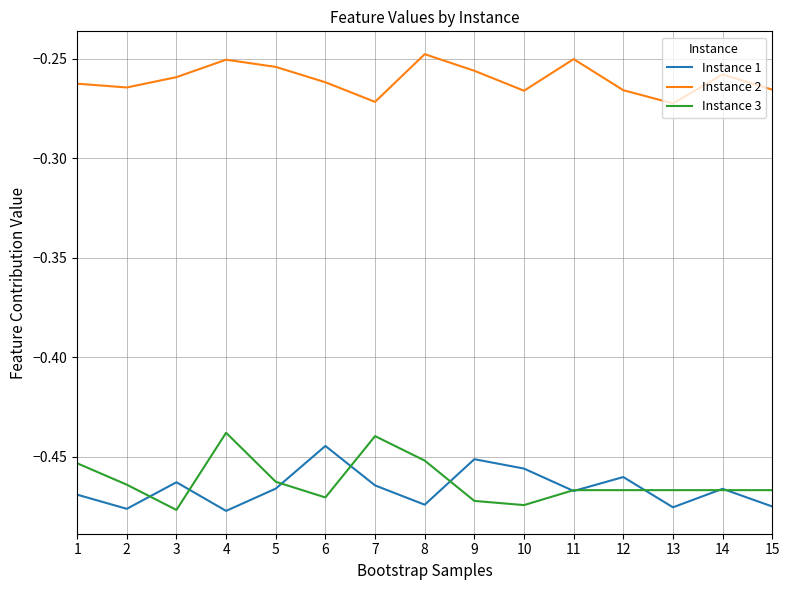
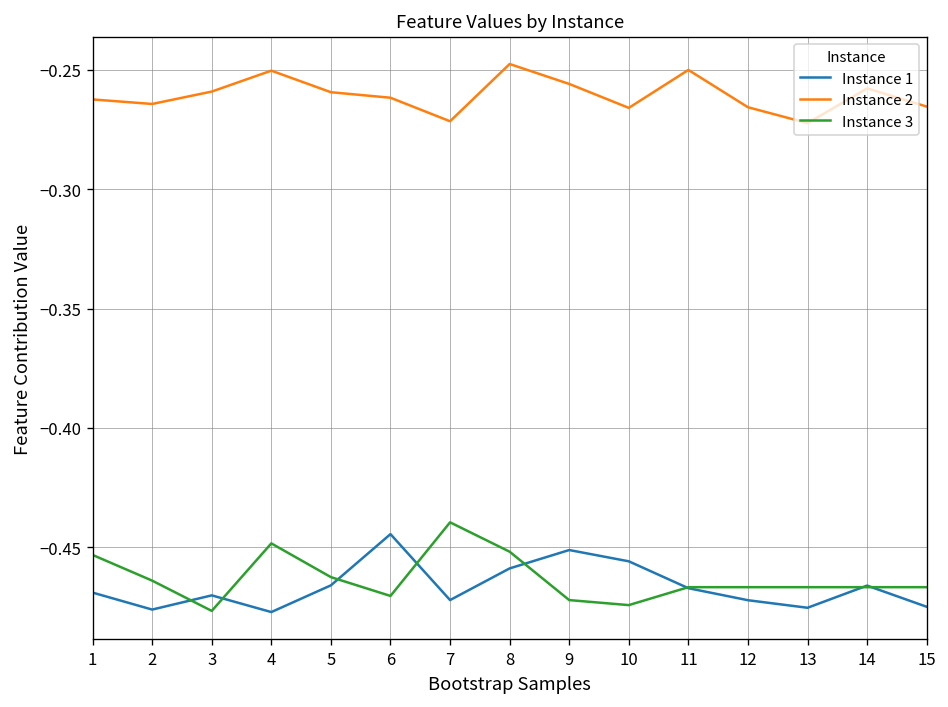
  {
    "Instance 1": {
      "1": -0.469,
      "2": -0.476,
-     "3": -0.463,
+     "3": -0.470,
      "4": -0.477,
      "5": -0.466,
      "6": -0.444,
-     "7": -0.464,
-     "8": -0.474,
+     "7": -0.472,
+     "8": -0.459,
      "9": -0.451,
      "10": -0.456,
-     "12": -0.460,
+     "12": -0.472,
      "13": -0.475,
      "15": -0.475
    },
    "Instance 2": {
      "1": -0.262,
      "2": -0.264,
      "3": -0.259,
      "4": -0.250,
-     "5": -0.254,
+     "5": -0.259,
      "6": -0.262,
      "7": -0.272,
      "8": -0.248,
      "9": -0.256,
      "10": -0.266,
      "11": -0.250,
      "12": -0.266,
      "15": -0.265
    },
    "Instance 3": {
      "1": -0.453,
      "2": -0.464,
      "3": -0.477,
-     "4": -0.438,
+     "4": -0.448,
      "5": -0.462,
      "6": -0.470,
      "7": -0.440,
      "8": -0.452,
      "9": -0.472,
      "10": -0.474,
      "12": -0.467,
      "13": -0.467,
      "15": -0.467
    }
  }
